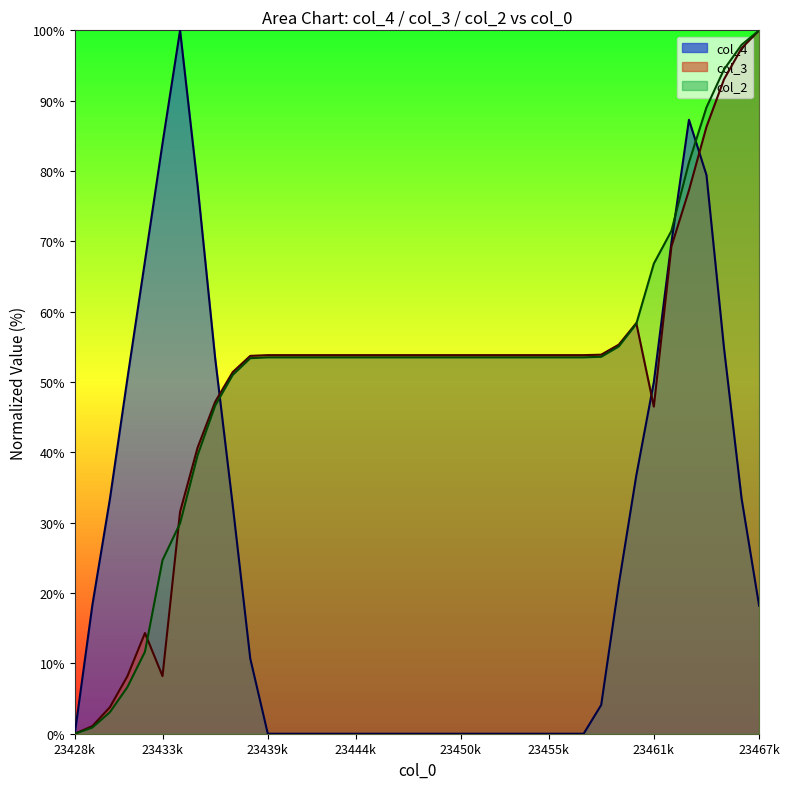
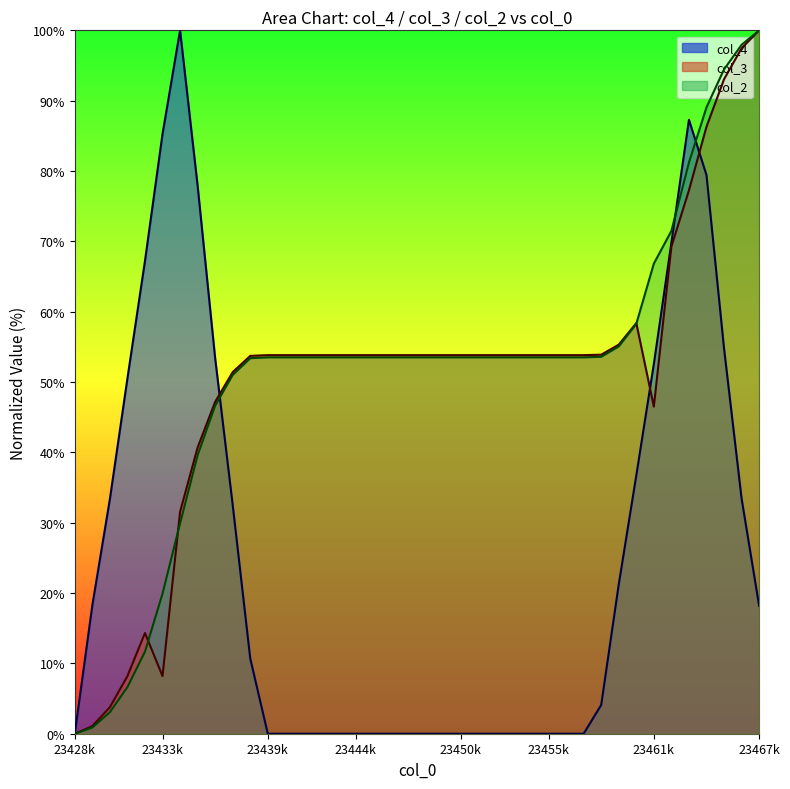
  {
    "col_4": {
-     "23433k": "84%",
+     "23433k": "85%",
      "23439k": "0%",
      "23444k": "0%",
      "23450k": "0%",
      "23455k": "0%",
-     "23461k": "50%",
+     "23461k": "53%",
      "23467k": "18%"
    },
    "col_3": {
      "23433k": "8%",
      "23461k": "47%"
    },
    "col_2": {
-     "23433k": "25%",
+     "23433k": "20%",
      "23461k": "67%"
    }
  }
